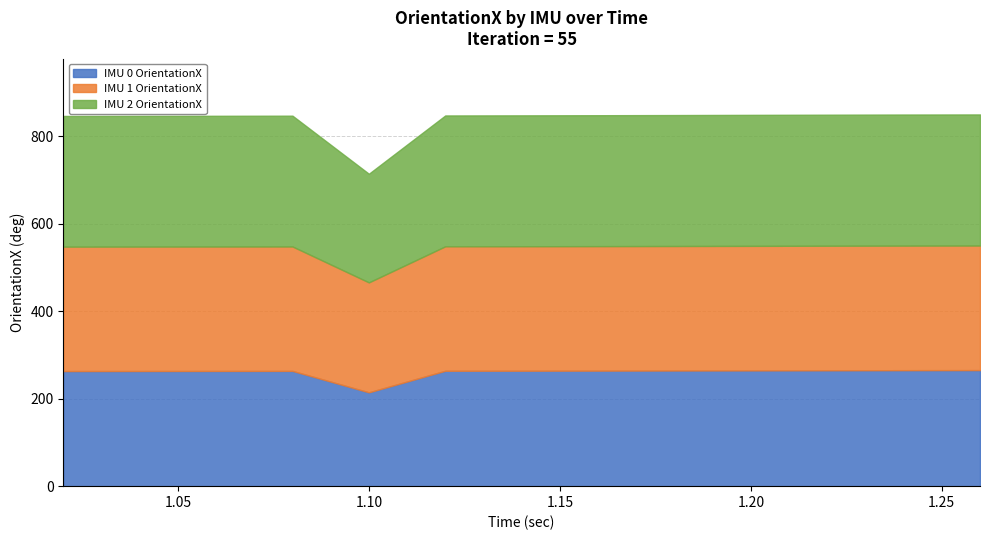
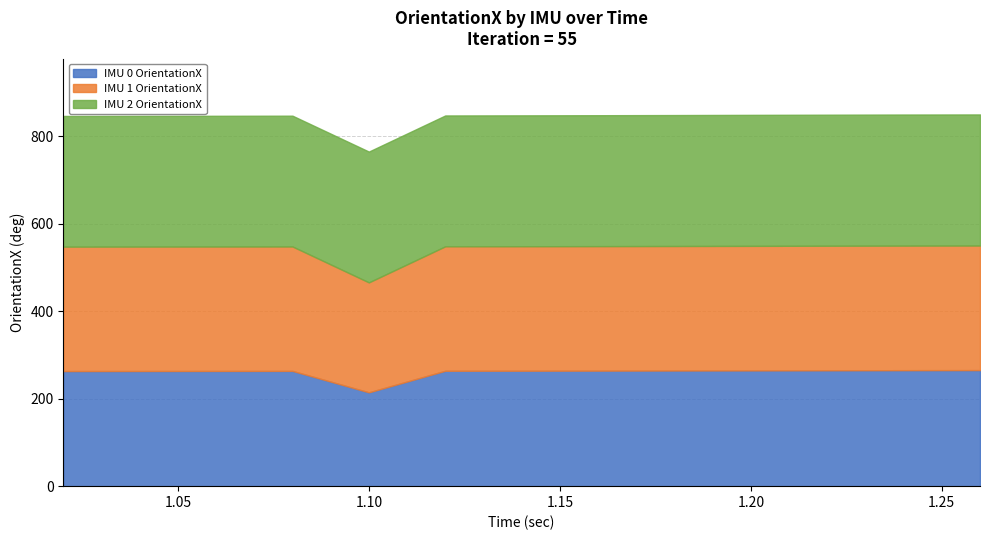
  {
    "IMU 0 OrientationX": {
      "1.10": 210,
      "1.20": 260
    },
    "IMU 1 OrientationX": {
      "1.10": 250,
      "1.20": 280
    },
    "IMU 2 OrientationX": {
-     "1.10": 250,
+     "1.10": 300,
      "1.20": 300
    }
  }
